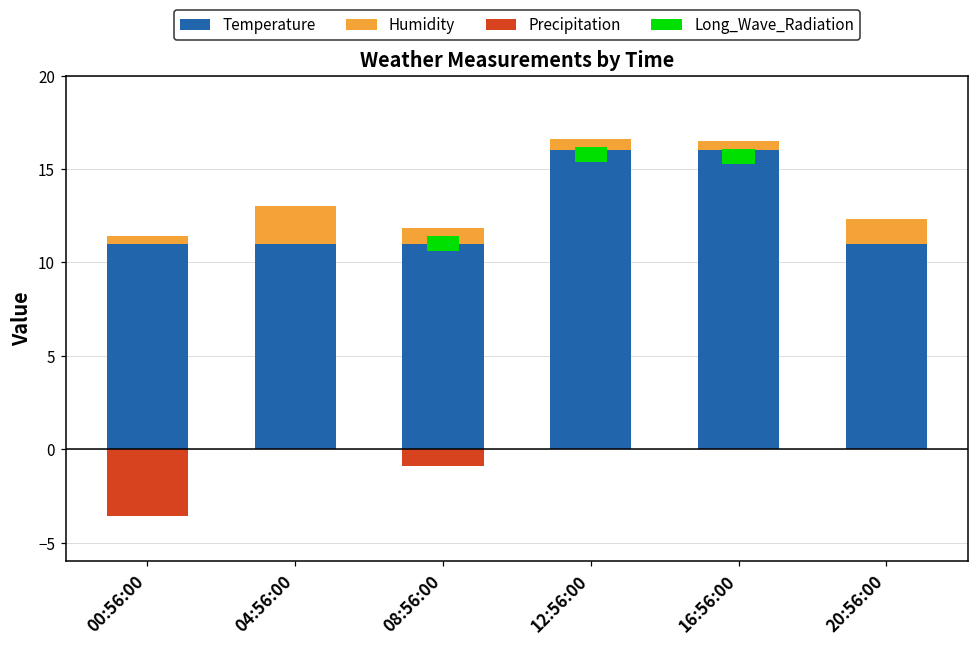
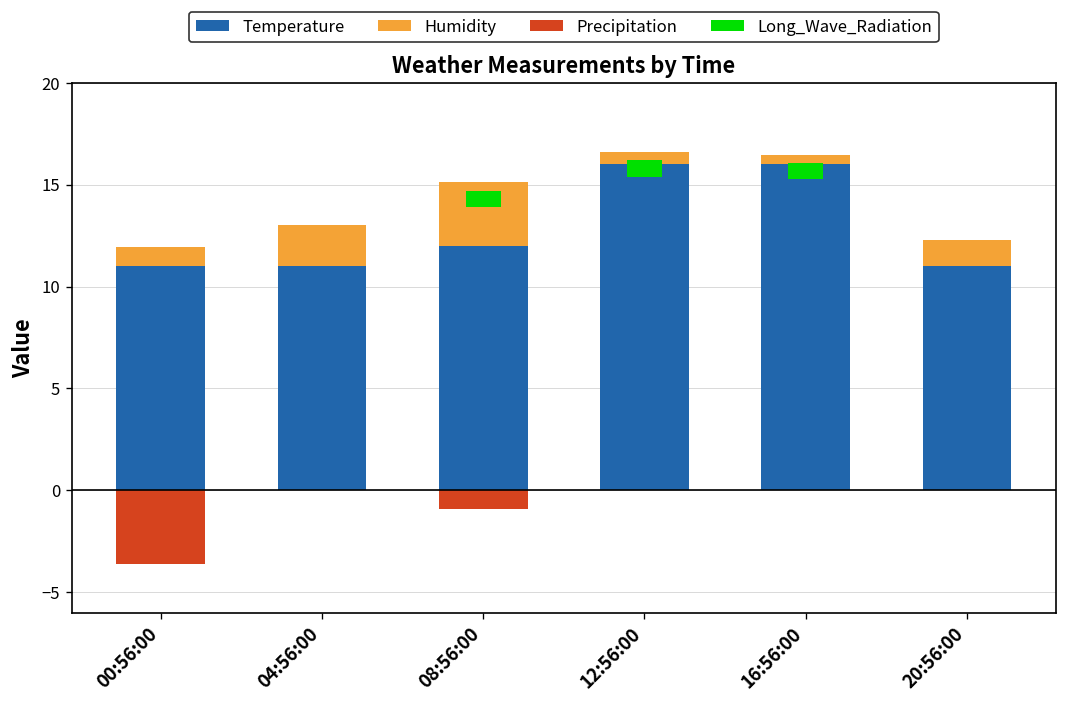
  {
    "Temperature": {
      "00:56:00": 11,
      "04:56:00": 11,
-     "08:56:00": 11,
+     "08:56:00": 12,
      "16:56:00": 16,
      "20:56:00": 11
    },
    "Humidity": {
-     "00:56:00": 0.4,
+     "00:56:00": 0.9,
      "04:56:00": 2.0,
-     "08:56:00": 0.8,
+     "08:56:00": 3.1,
      "12:56:00": 0.6,
      "16:56:00": 0.5,
      "20:56:00": 1.3
    },
    "Precipitation": {
      "00:56:00": -3.6,
      "04:56:00": 0.0,
      "08:56:00": -0.9,
      "12:56:00": 0.0,
      "16:56:00": 0.0,
      "20:56:00": 0.0
    }
  }
